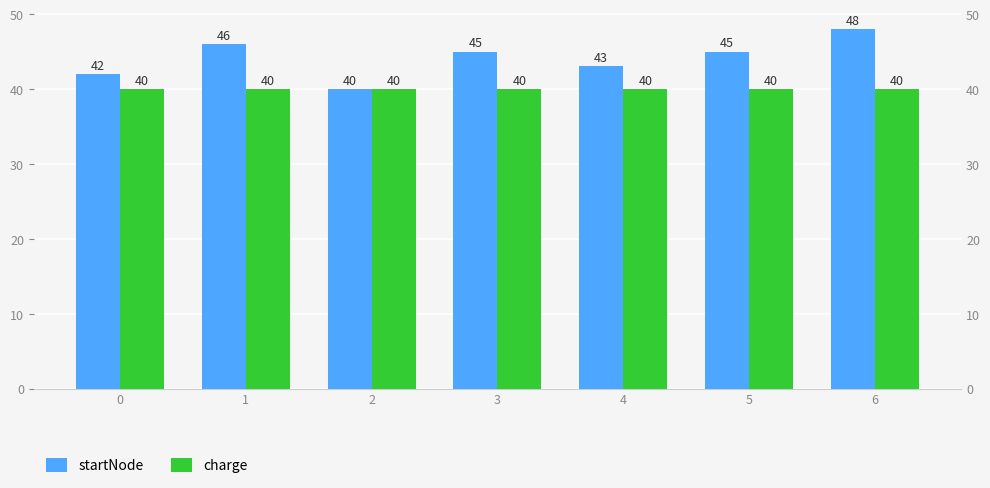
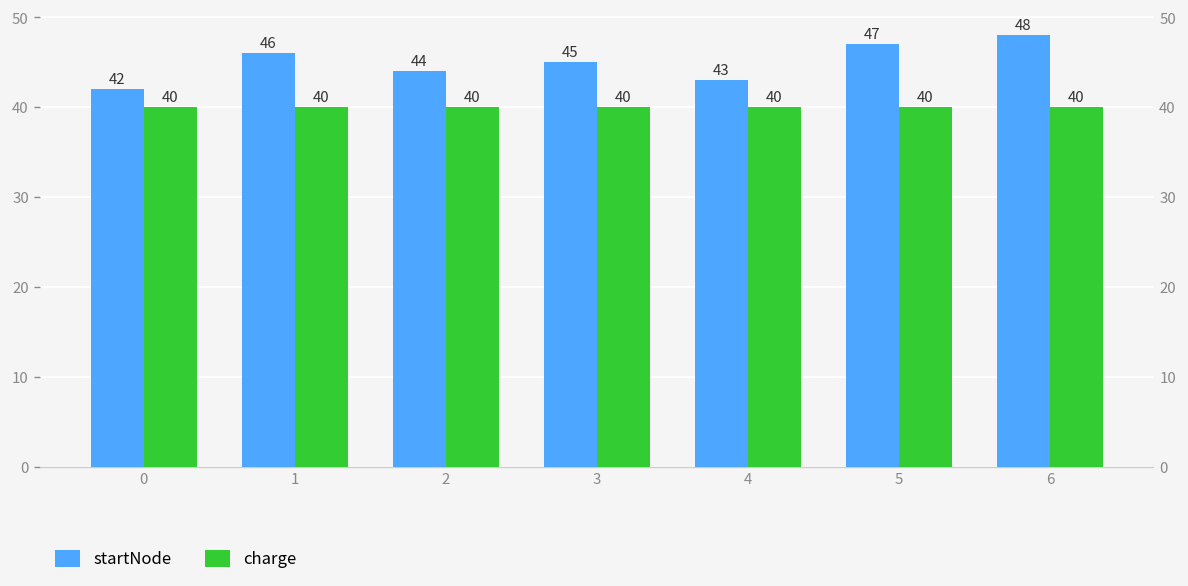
  {
    "startNode": {
      "0": 42,
      "1": 46,
-     "2": 40,
+     "2": 44,
      "3": 45,
      "4": 43,
-     "5": 45,
+     "5": 47,
      "6": 48
    },
    "charge": {
      "0": 40,
      "1": 40,
      "2": 40,
      "3": 40,
      "4": 40,
      "5": 40,
      "6": 40
    }
  }
